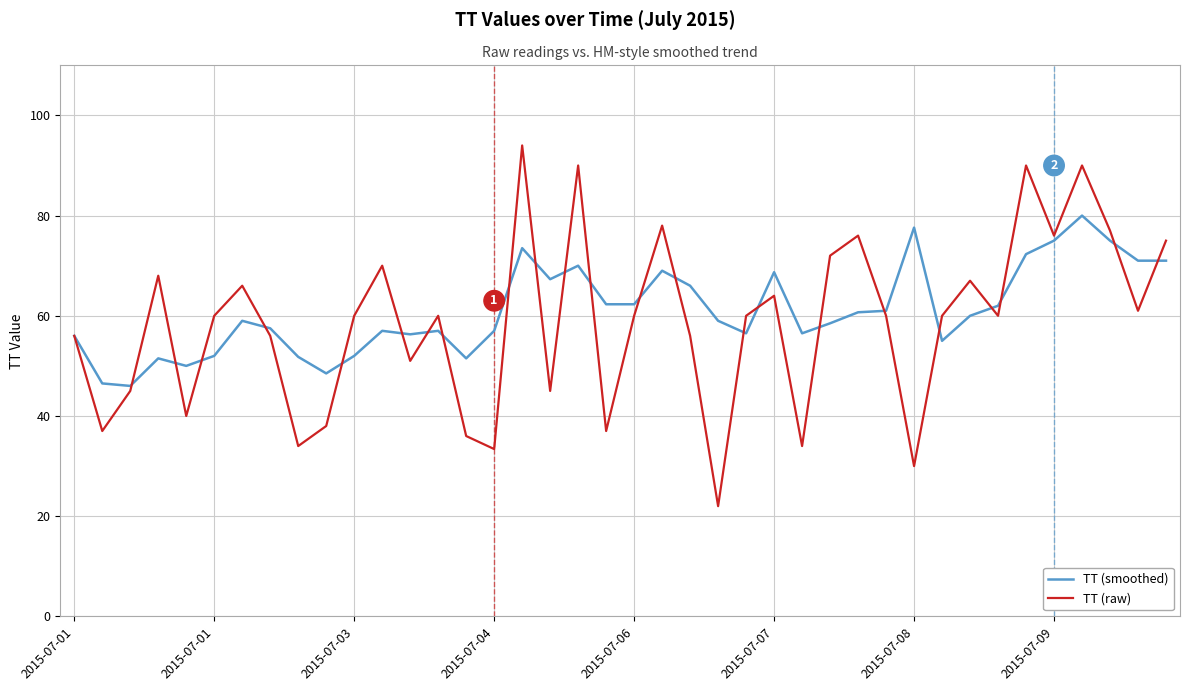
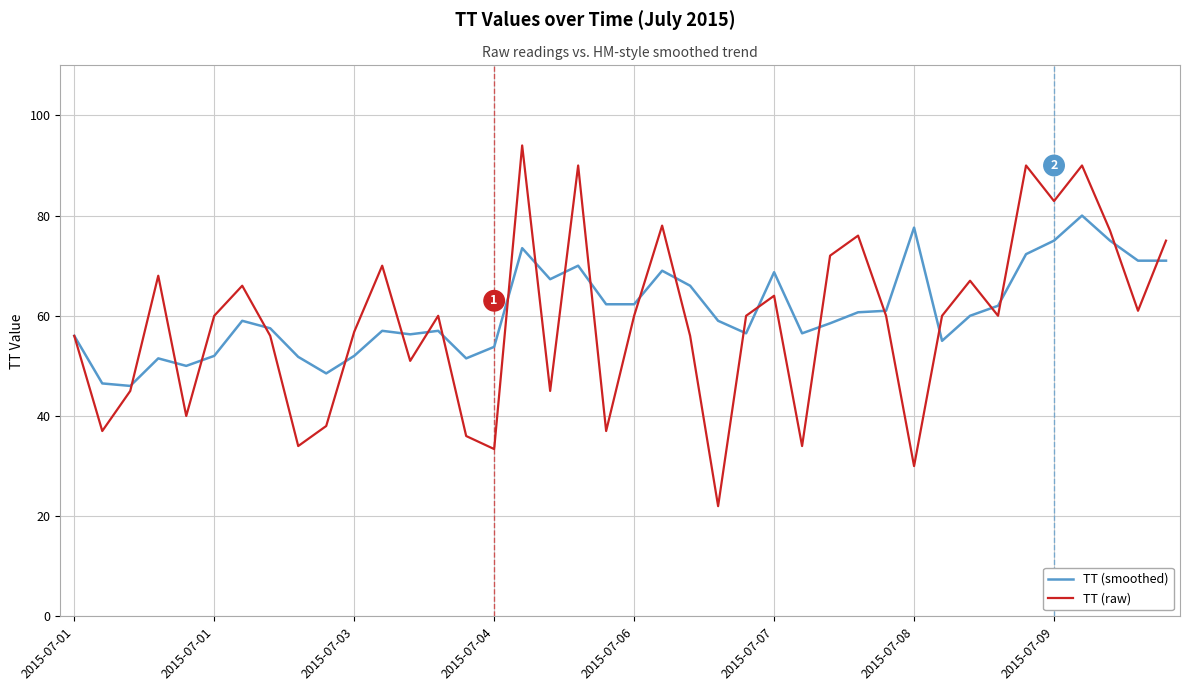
  {
    "TT (smoothed)": {
      "2015-07-03": 52,
-     "2015-07-04": 57,
+     "2015-07-04": 54,
      "2015-07-06": 62,
      "2015-07-07": 69,
      "2015-07-08": 78,
      "2015-07-09": 75
    },
    "TT (raw)": {
-     "2015-07-03": 60,
+     "2015-07-03": 57,
      "2015-07-04": 33,
      "2015-07-06": 60,
      "2015-07-07": 64,
      "2015-07-08": 30,
-     "2015-07-09": 76
+     "2015-07-09": 83
    }
  }
